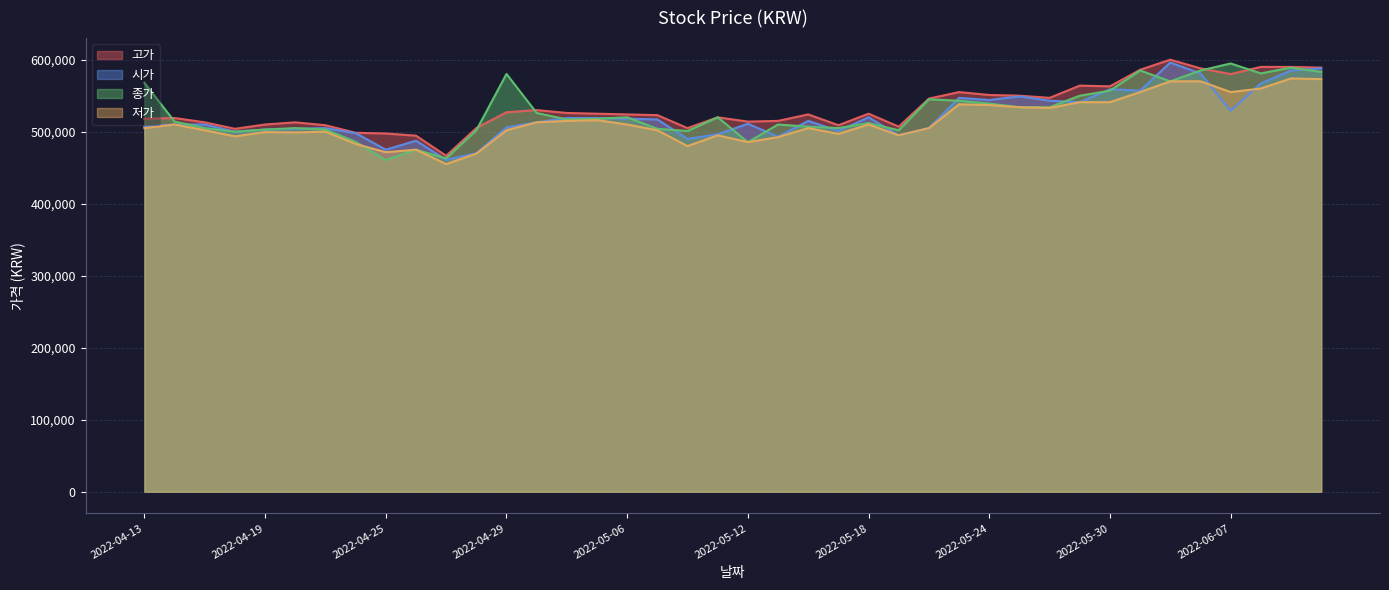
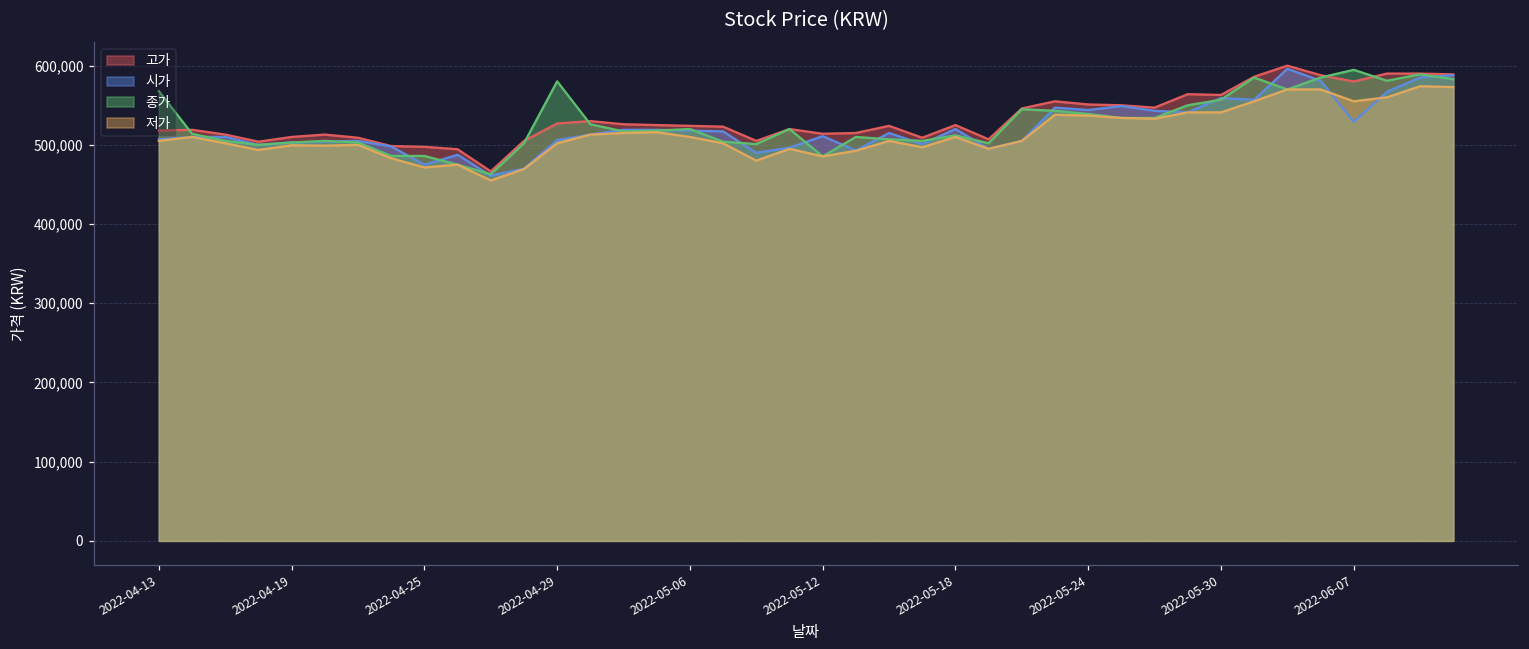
  {
    "시가": {
      "2022-04-29": "510,000",
      "2022-05-18": "520,000",
      "2022-05-24": "540,000",
      "2022-06-07": "530,000"
    },
    "종가": {
-     "2022-04-25": "460,000",
+     "2022-04-25": "490,000",
      "2022-04-29": "580,000",
      "2022-06-07": "590,000"
    }
  }
